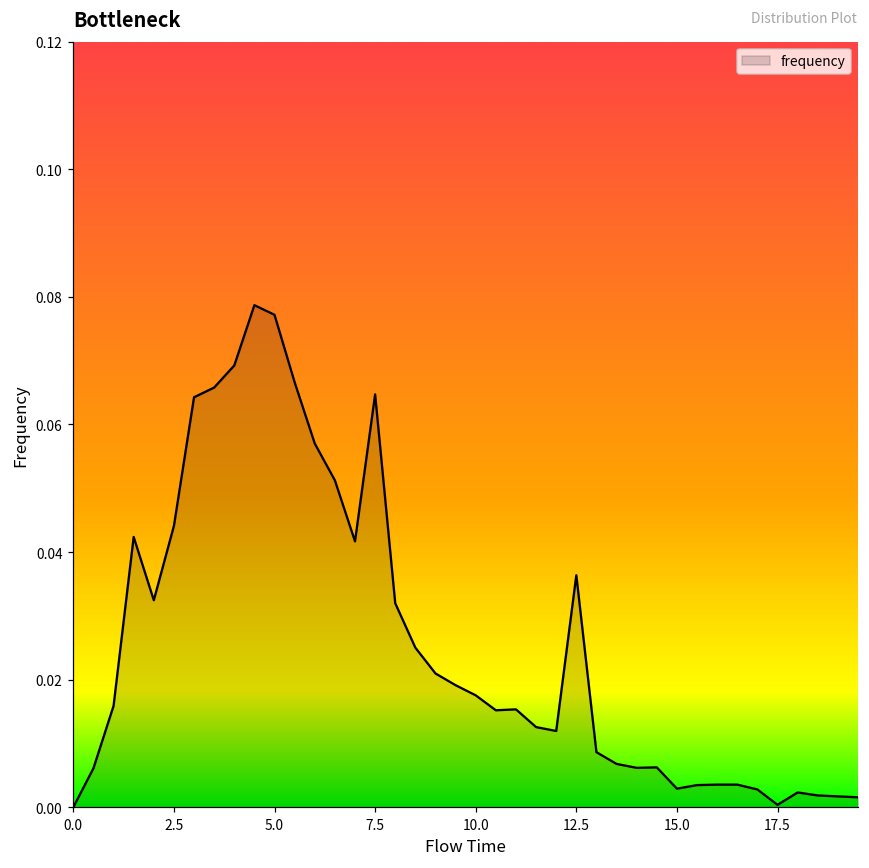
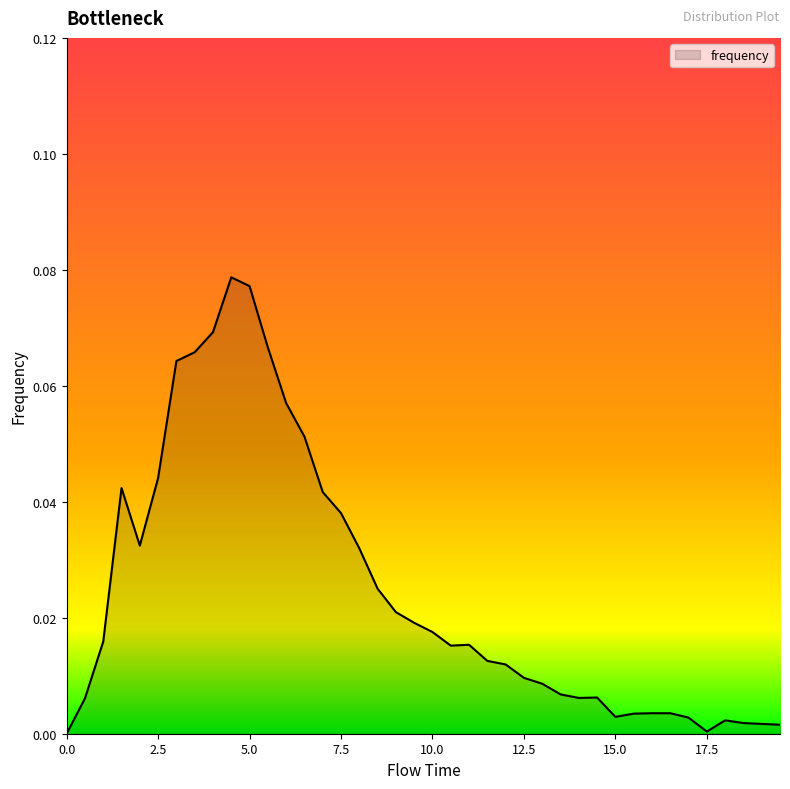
  {
    "0.0": 0.000,
    "2.5": 0.044,
    "5.0": 0.077,
-   "7.5": 0.065,
+   "7.5": 0.038,
    "10.0": 0.018,
-   "12.5": 0.036,
+   "12.5": 0.010,
    "15.0": 0.003,
    "17.5": 0.000
  }
